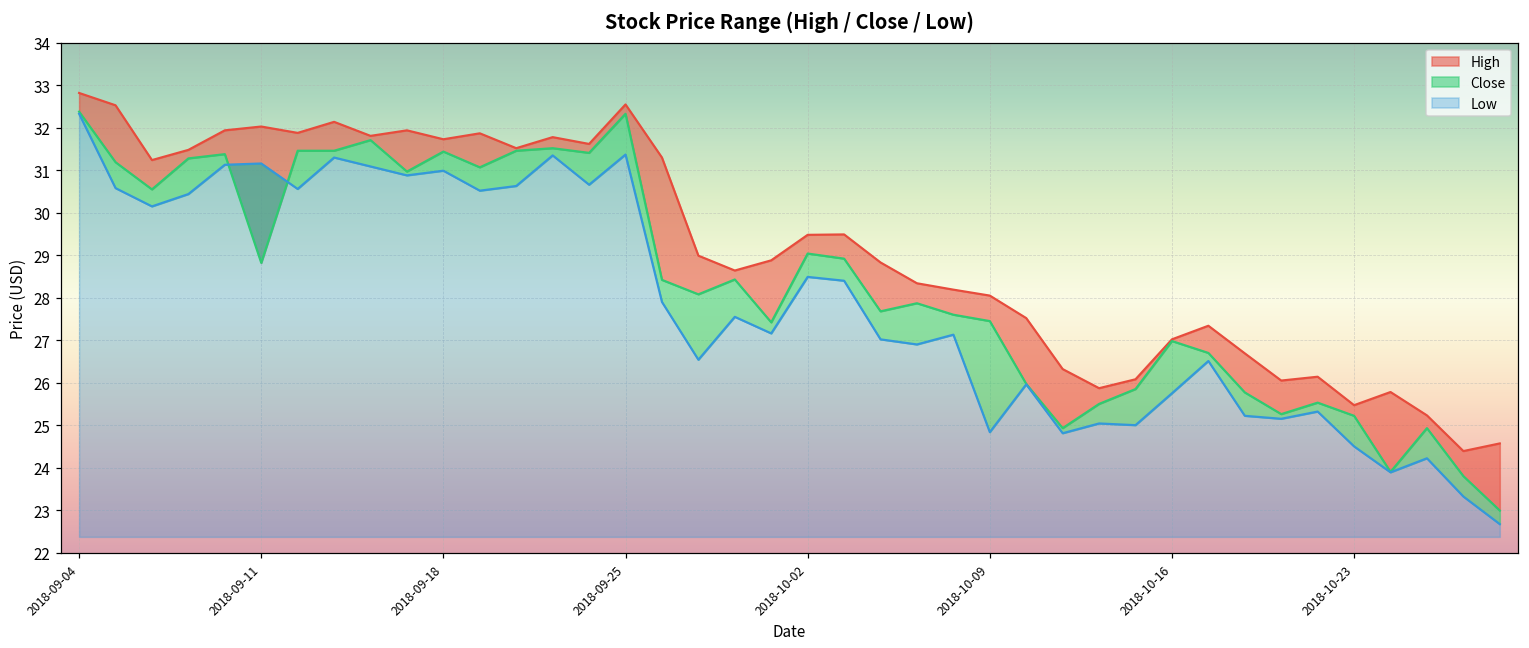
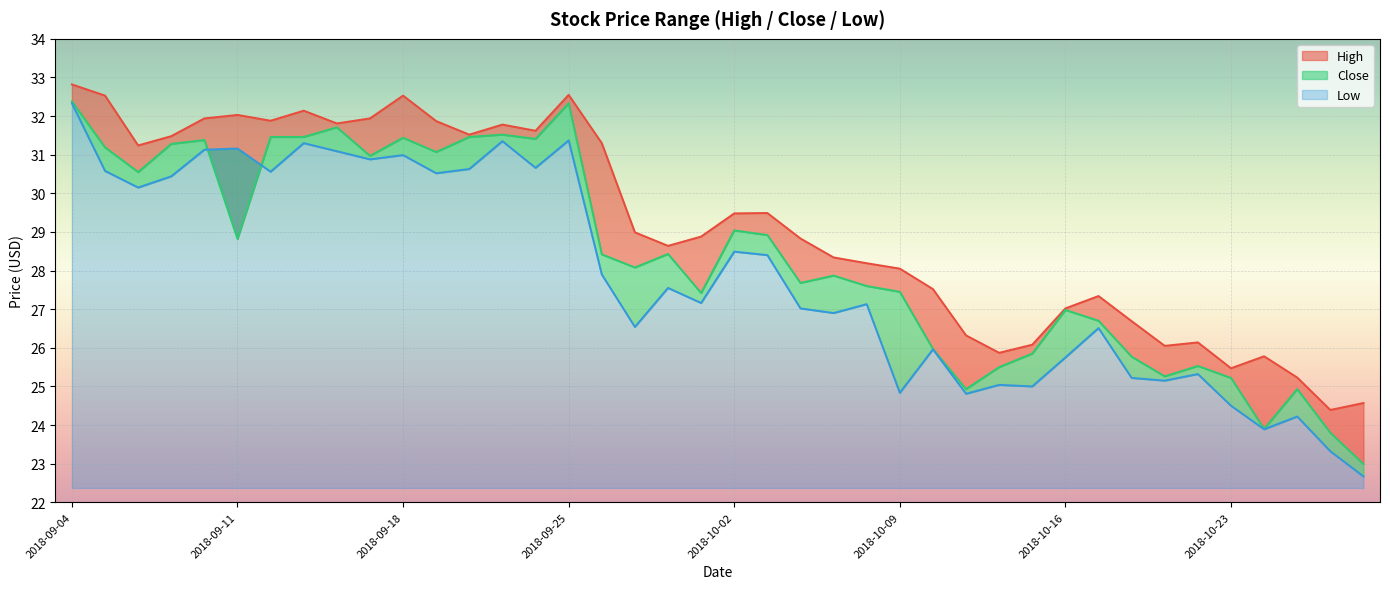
  {
    "High": {
      "2018-09-04": 32.8,
      "2018-09-11": 32.0,
-     "2018-09-18": 31.7,
+     "2018-09-18": 32.5,
      "2018-09-25": 32.5,
      "2018-10-02": 29.5,
      "2018-10-09": 28.0,
      "2018-10-23": 25.5
    },
    "Low": {
      "2018-09-18": 31.0,
      "2018-09-25": 31.4,
      "2018-10-02": 28.5,
      "2018-10-09": 24.8,
      "2018-10-16": 25.8,
      "2018-10-23": 24.5
    }
  }
